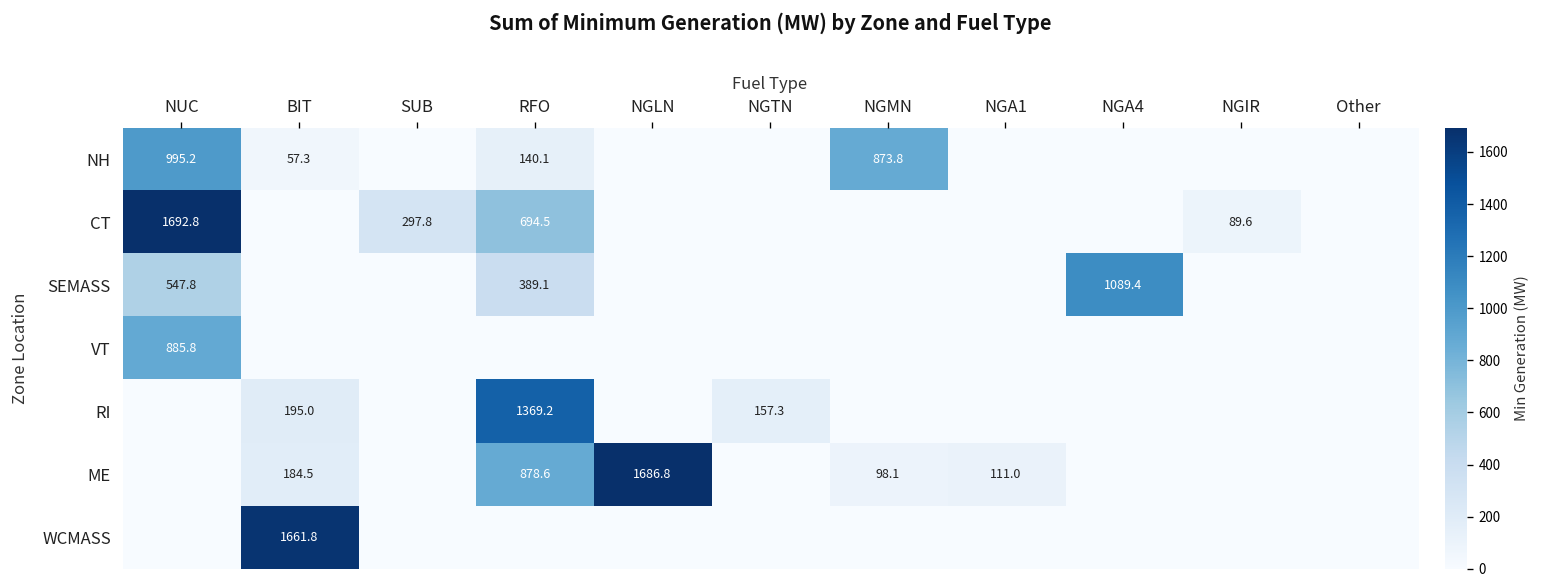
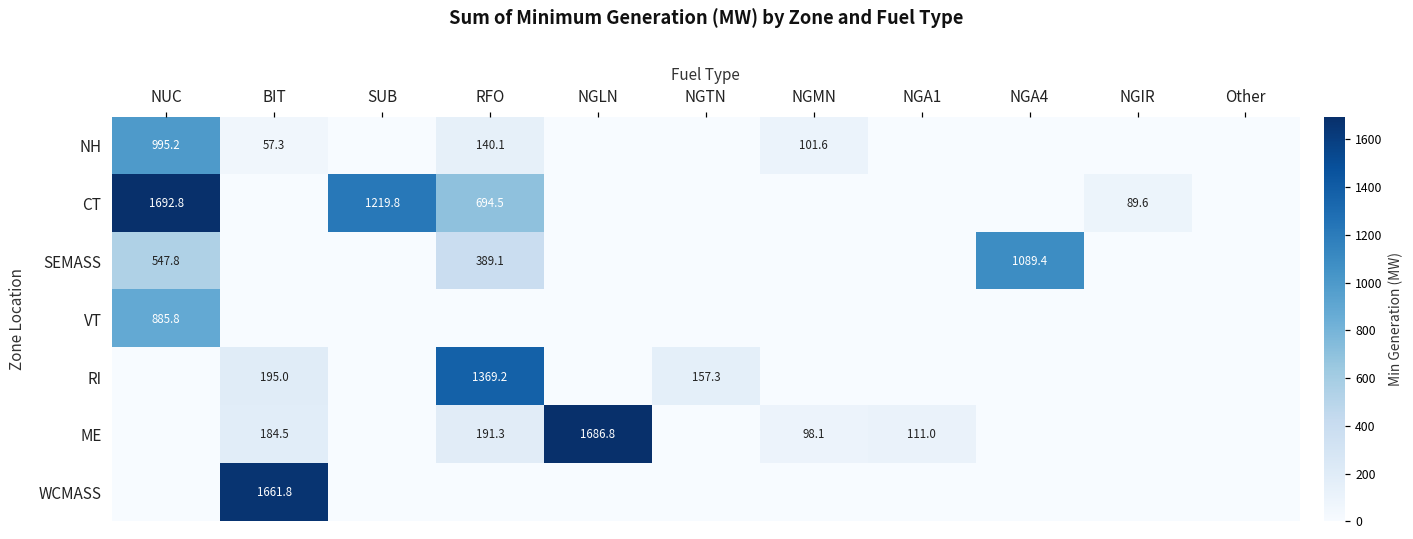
  {
    "NH": {
      "NUC": 995.2,
      "BIT": 57.3,
      "RFO": 140.1,
-     "NGMN": 873.8
+     "NGMN": 101.6
    },
    "CT": {
      "NUC": 1692.8,
-     "SUB": 297.8,
+     "SUB": 1219.8,
      "RFO": 694.5,
      "NGIR": 89.6
    },
    "SEMASS": {
      "NUC": 547.8,
      "RFO": 389.1,
      "NGA4": 1089.4
    },
    "VT": {
      "NUC": 885.8
    },
    "RI": {
      "BIT": 195.0,
      "RFO": 1369.2,
      "NGTN": 157.3
    },
    "ME": {
      "BIT": 184.5,
-     "RFO": 878.6,
+     "RFO": 191.3,
      "NGLN": 1686.8,
      "NGMN": 98.1,
      "NGA1": 111.0
    },
    "WCMASS": {
      "BIT": 1661.8
    }
  }
